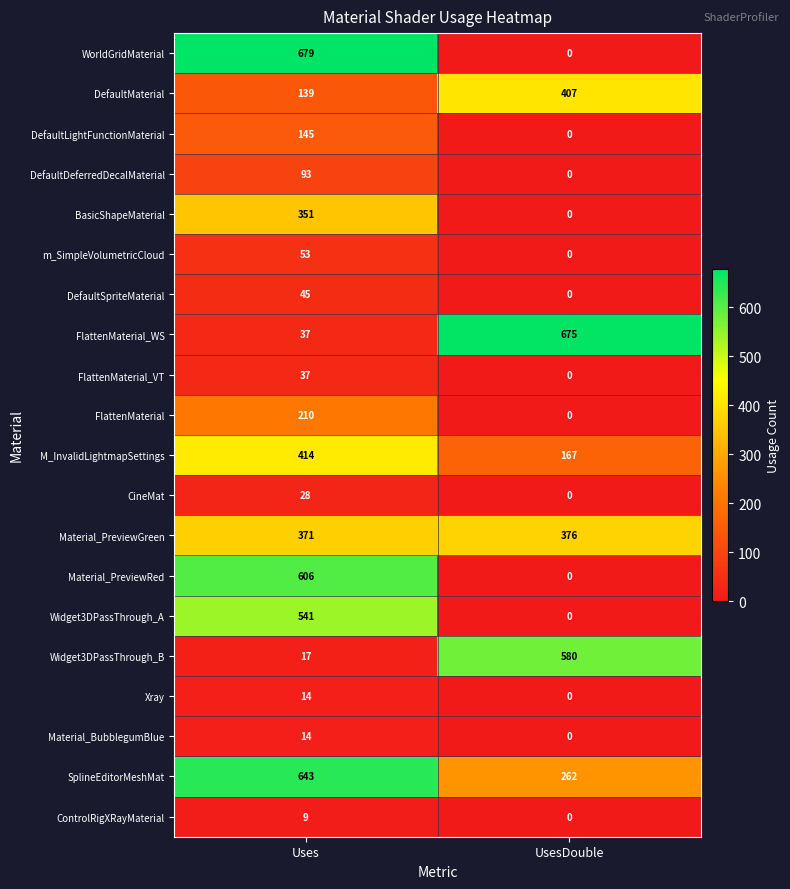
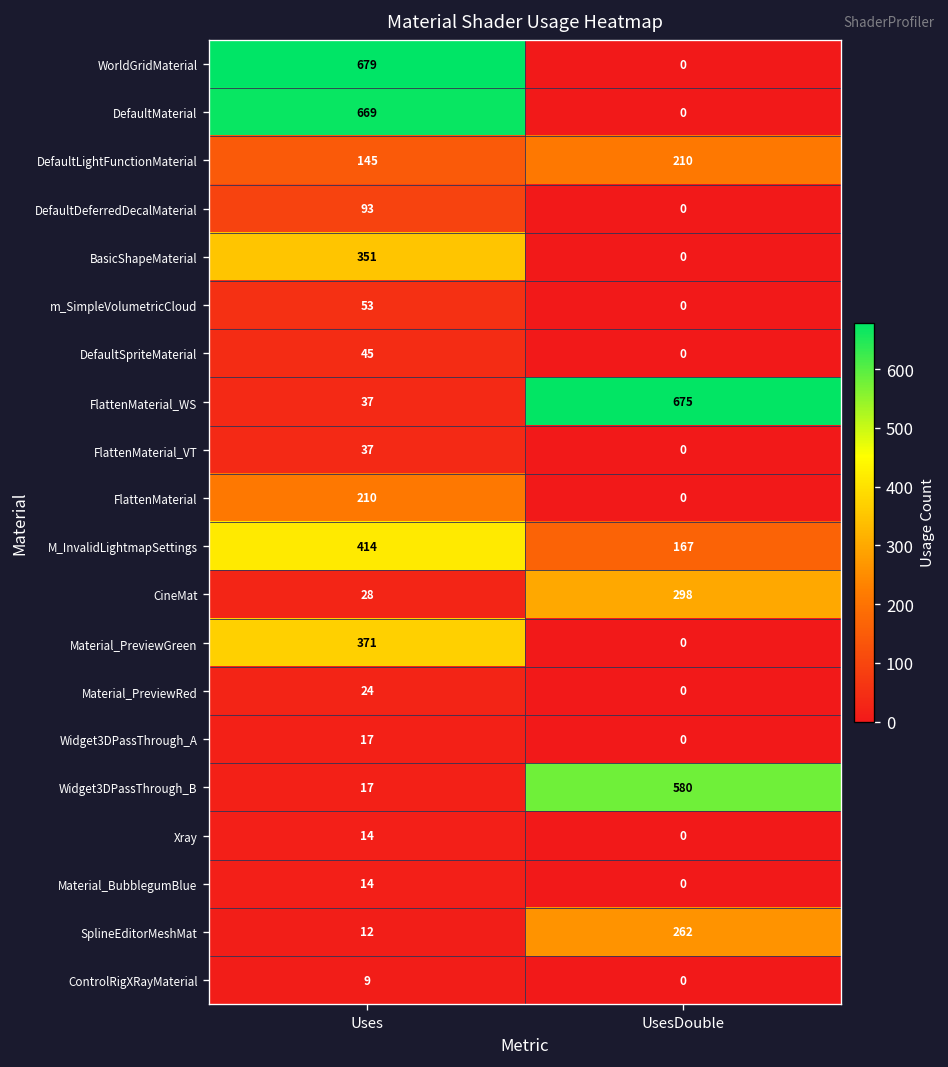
  {
    "WorldGridMaterial": {
      "Uses": 679,
      "UsesDouble": 0
    },
    "DefaultMaterial": {
-     "Uses": 139,
-     "UsesDouble": 407
+     "Uses": 669,
+     "UsesDouble": 0
    },
    "DefaultLightFunctionMaterial": {
      "Uses": 145,
-     "UsesDouble": 0
+     "UsesDouble": 210
    },
    "DefaultDeferredDecalMaterial": {
      "Uses": 93,
      "UsesDouble": 0
    },
    "BasicShapeMaterial": {
      "Uses": 351,
      "UsesDouble": 0
    },
    "m_SimpleVolumetricCloud": {
      "Uses": 53,
      "UsesDouble": 0
    },
    "DefaultSpriteMaterial": {
      "Uses": 45,
      "UsesDouble": 0
    },
    "FlattenMaterial_WS": {
      "Uses": 37,
      "UsesDouble": 675
    },
    "FlattenMaterial_VT": {
      "Uses": 37,
      "UsesDouble": 0
    },
    "FlattenMaterial": {
      "Uses": 210,
      "UsesDouble": 0
    },
    "M_InvalidLightmapSettings": {
      "Uses": 414,
      "UsesDouble": 167
    },
    "CineMat": {
      "Uses": 28,
-     "UsesDouble": 0
+     "UsesDouble": 298
    },
    "Material_PreviewGreen": {
      "Uses": 371,
-     "UsesDouble": 376
+     "UsesDouble": 0
    },
    "Material_PreviewRed": {
-     "Uses": 606,
+     "Uses": 24,
      "UsesDouble": 0
    },
    "Widget3DPassThrough_A": {
-     "Uses": 541,
+     "Uses": 17,
      "UsesDouble": 0
    },
    "Widget3DPassThrough_B": {
      "Uses": 17,
      "UsesDouble": 580
    },
    "Xray": {
      "Uses": 14,
      "UsesDouble": 0
    },
    "Material_BubblegumBlue": {
      "Uses": 14,
      "UsesDouble": 0
    },
    "SplineEditorMeshMat": {
-     "Uses": 643,
+     "Uses": 12,
      "UsesDouble": 262
    },
    "ControlRigXRayMaterial": {
      "Uses": 9,
      "UsesDouble": 0
    }
  }
